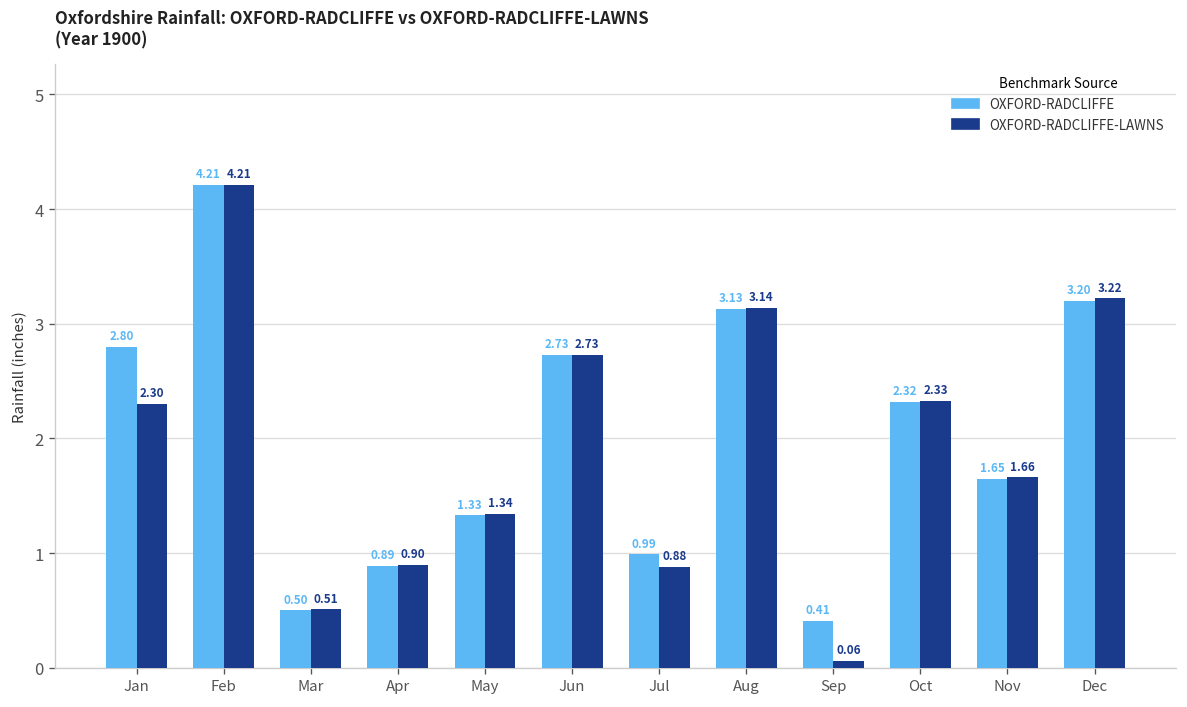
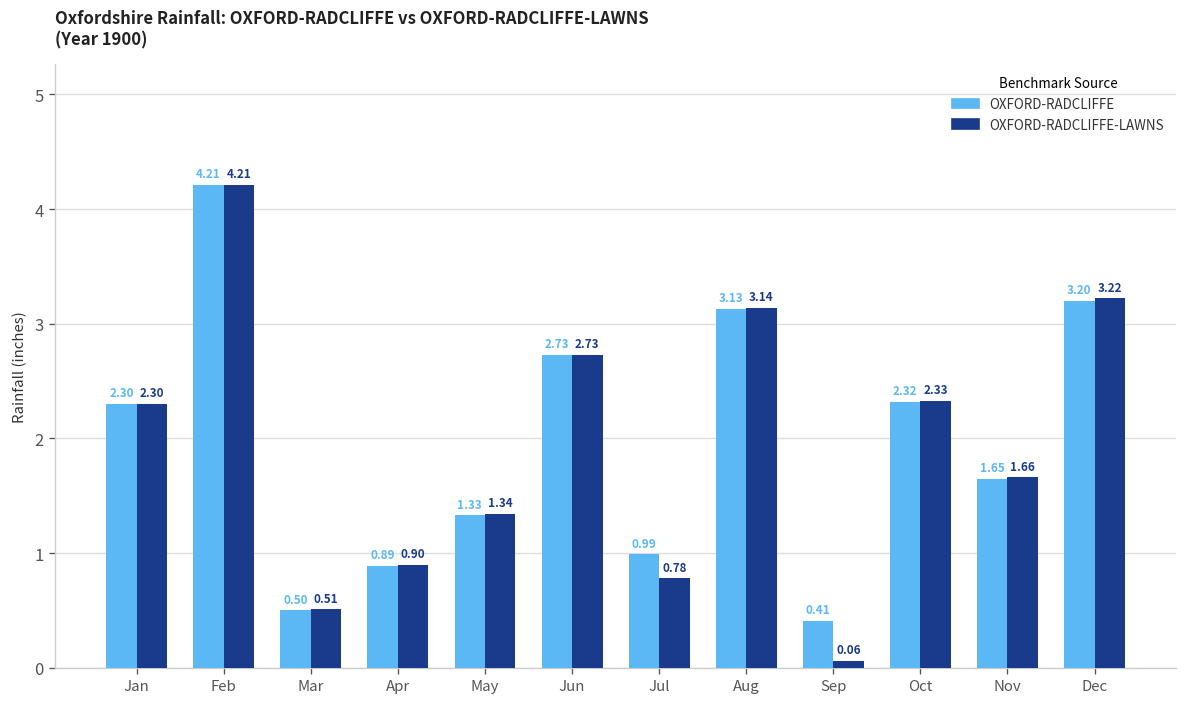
  {
    "OXFORD-RADCLIFFE": {
-     "Jan": 2.80,
+     "Jan": 2.30,
      "Feb": 4.21,
      "Mar": 0.50,
      "Apr": 0.89,
      "May": 1.33,
      "Jun": 2.73,
      "Jul": 0.99,
      "Aug": 3.13,
      "Sep": 0.41,
      "Oct": 2.32,
      "Nov": 1.65,
      "Dec": 3.20
    },
    "OXFORD-RADCLIFFE-LAWNS": {
      "Jan": 2.30,
      "Feb": 4.21,
      "Mar": 0.51,
      "Apr": 0.90,
      "May": 1.34,
      "Jun": 2.73,
-     "Jul": 0.88,
+     "Jul": 0.78,
      "Aug": 3.14,
      "Sep": 0.06,
      "Oct": 2.33,
      "Nov": 1.66,
      "Dec": 3.22
    }
  }
